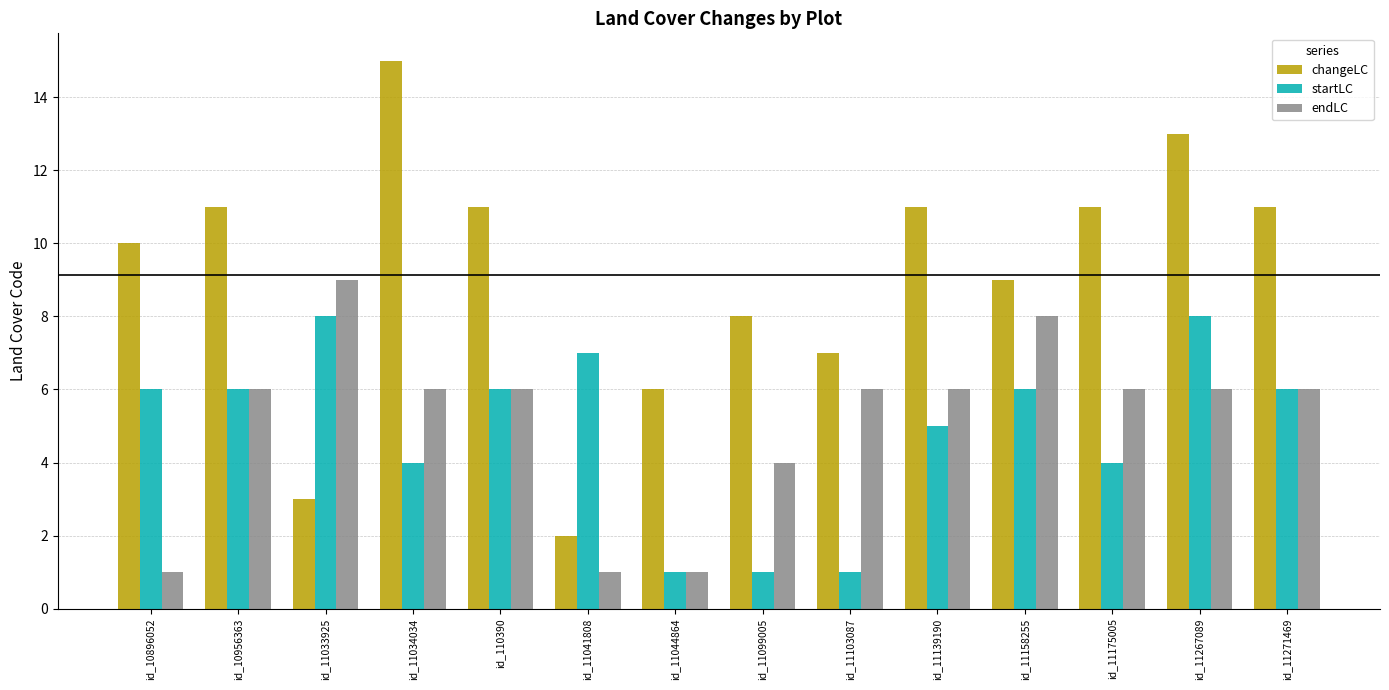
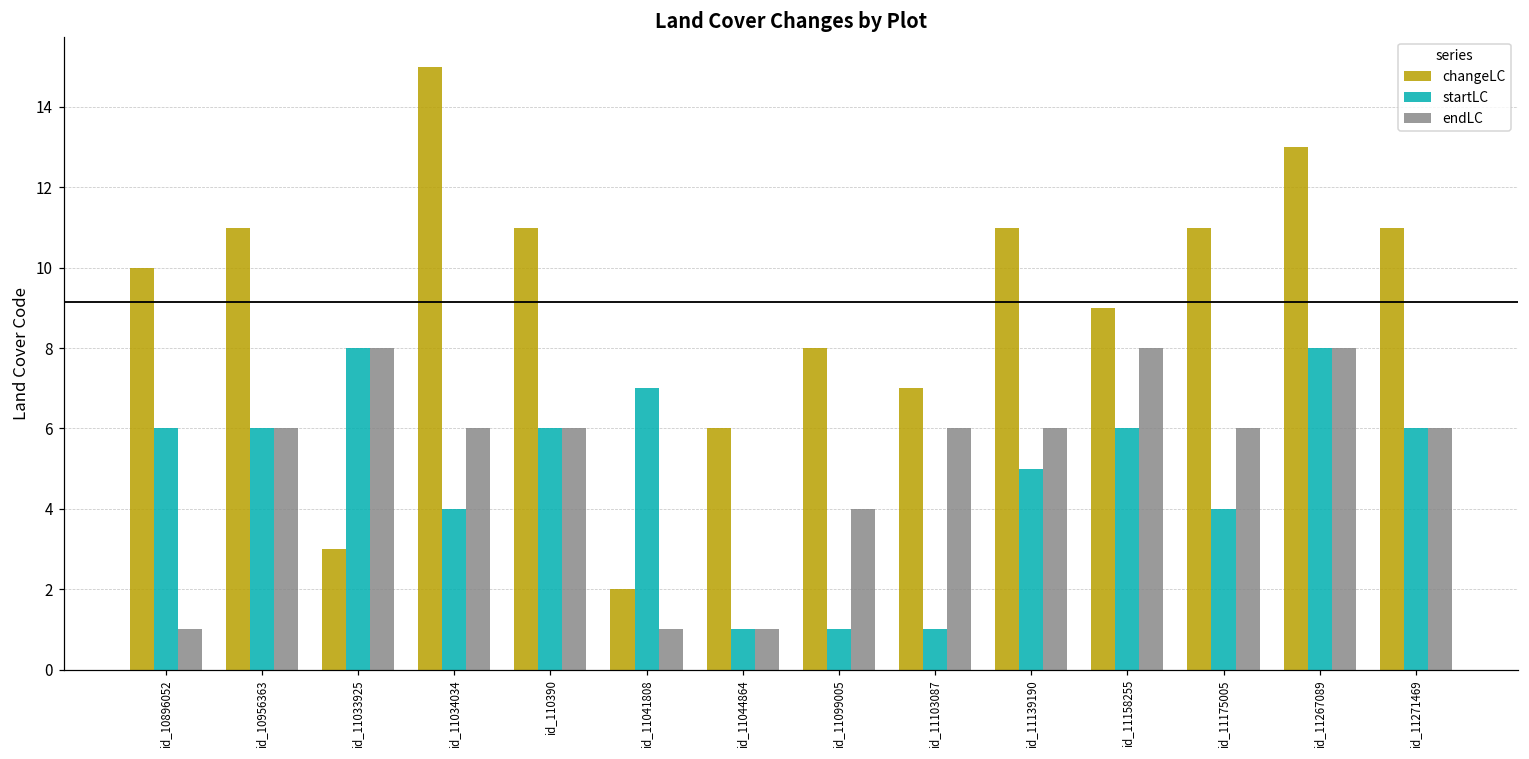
  {
    "changeLC": {
      "id_10896052": 10,
      "id_10956363": 11,
      "id_11033925": 3,
      "id_11034034": 15,
      "id_110390": 11,
      "id_11041808": 2,
      "id_11044864": 6,
      "id_11099005": 8,
      "id_11103087": 7,
      "id_11139190": 11,
      "id_11158255": 9,
      "id_11175005": 11,
      "id_11267089": 13,
      "id_11271469": 11
    },
    "startLC": {
      "id_10896052": 6,
      "id_10956363": 6,
      "id_11033925": 8,
      "id_11034034": 4,
      "id_110390": 6,
      "id_11041808": 7,
      "id_11044864": 1,
      "id_11099005": 1,
      "id_11103087": 1,
      "id_11139190": 5,
      "id_11158255": 6,
      "id_11175005": 4,
      "id_11267089": 8,
      "id_11271469": 6
    },
    "endLC": {
      "id_10896052": 1,
      "id_10956363": 6,
-     "id_11033925": 9,
+     "id_11033925": 8,
      "id_11034034": 6,
      "id_110390": 6,
      "id_11041808": 1,
      "id_11044864": 1,
      "id_11099005": 4,
      "id_11103087": 6,
      "id_11139190": 6,
      "id_11158255": 8,
      "id_11175005": 6,
-     "id_11267089": 6,
+     "id_11267089": 8,
      "id_11271469": 6
    }
  }
